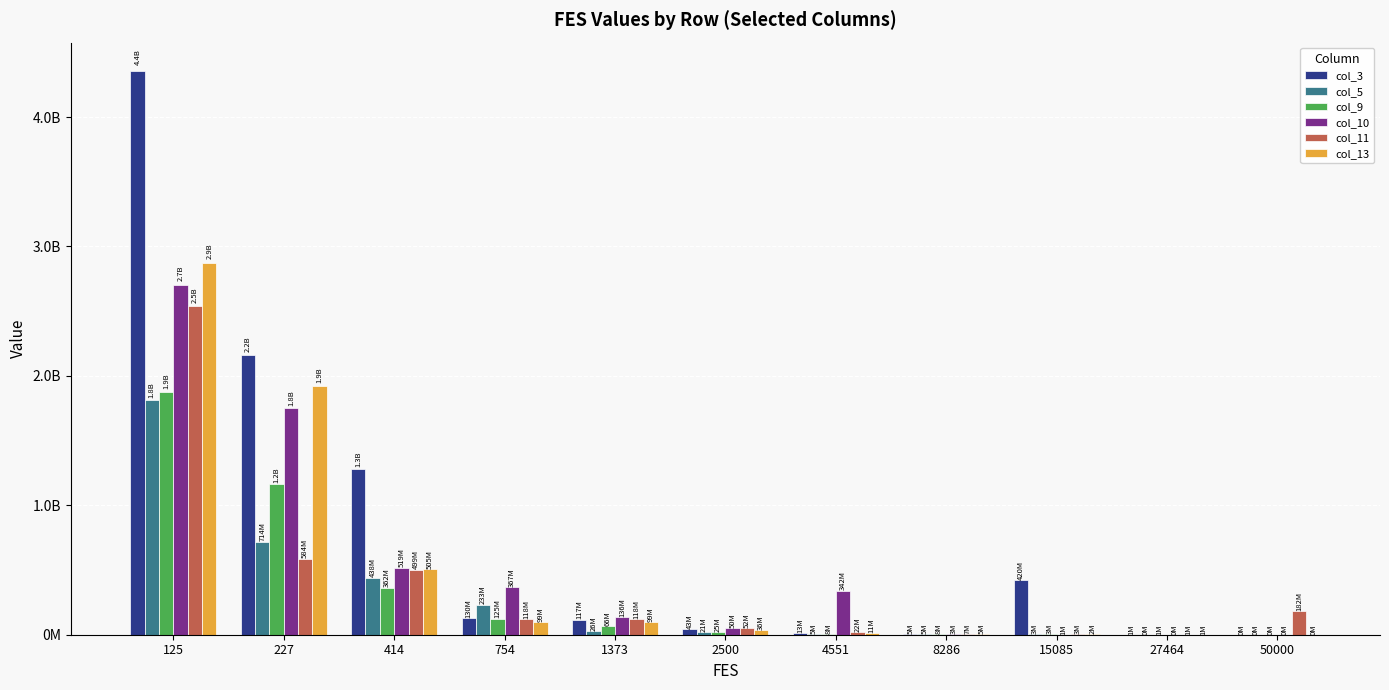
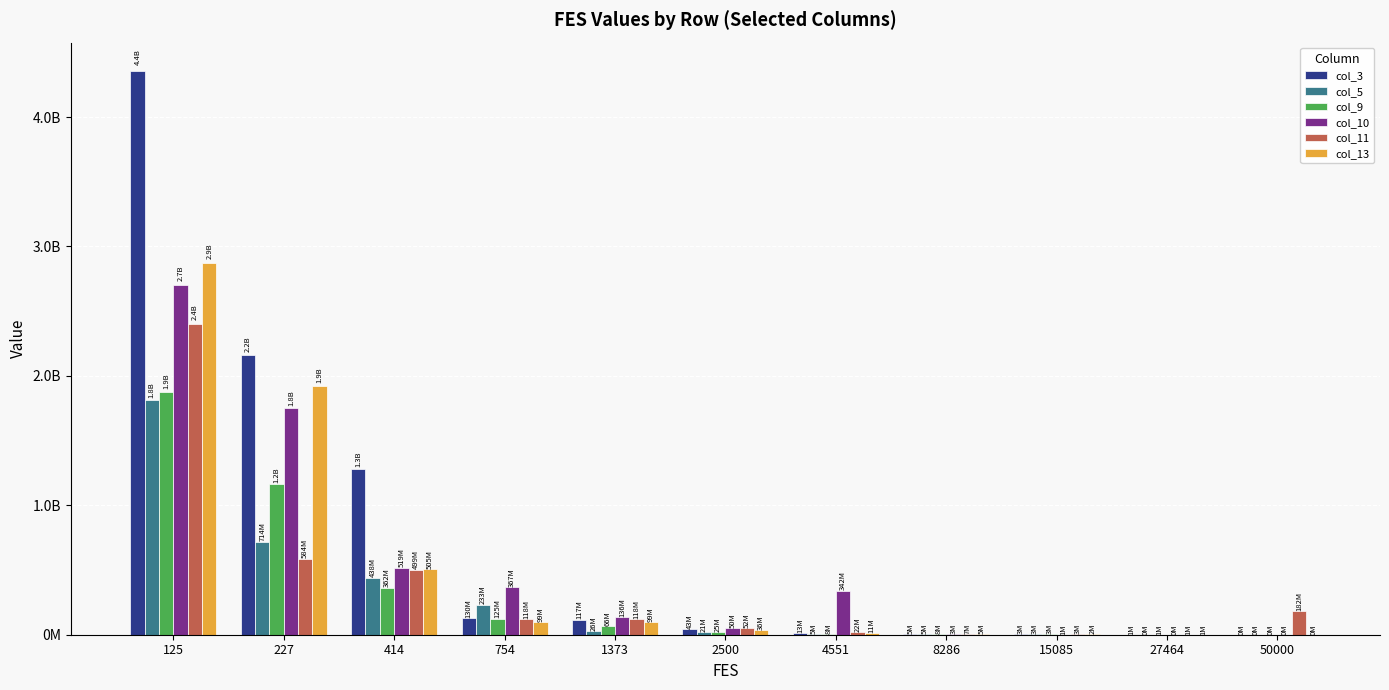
  {
    "col_3": {
      "125": "4.4B",
      "227": "2.2B",
      "414": "1.3B",
      "754": "130M",
      "1373": "117M",
      "2500": "43M",
      "4551": "13M",
      "8286": "5M",
-     "15085": "420M",
+     "15085": "3M",
      "27464": "1M"
    },
    "col_5": {
      "125": "1.8B",
      "227": "714M",
      "414": "438M",
      "754": "233M",
      "1373": "26M",
      "2500": "21M",
      "4551": "5M",
      "8286": "5M",
      "15085": "3M"
    },
    "col_9": {
      "125": "1.9B",
      "227": "1.2B",
      "414": "362M",
      "754": "125M",
      "1373": "66M",
      "2500": "25M",
      "4551": "8M",
      "8286": "8M",
      "15085": "3M",
      "27464": "1M"
    },
    "col_10": {
      "125": "2.7B",
      "227": "1.8B",
      "414": "519M",
      "754": "367M",
      "1373": "136M",
      "2500": "50M",
      "4551": "342M",
      "8286": "3M",
      "15085": "1M"
    },
    "col_11": {
-     "125": "2.5B",
+     "125": "2.4B",
      "227": "584M",
      "414": "499M",
      "754": "118M",
      "1373": "118M",
      "2500": "52M",
      "4551": "22M",
      "8286": "7M",
      "15085": "3M",
      "27464": "1M",
      "50000": "182M"
    },
    "col_13": {
      "125": "2.9B",
      "227": "1.9B",
      "414": "505M",
      "754": "99M",
      "1373": "99M",
      "2500": "36M",
      "4551": "11M",
      "8286": "5M",
      "15085": "2M",
      "27464": "1M"
    }
  }
